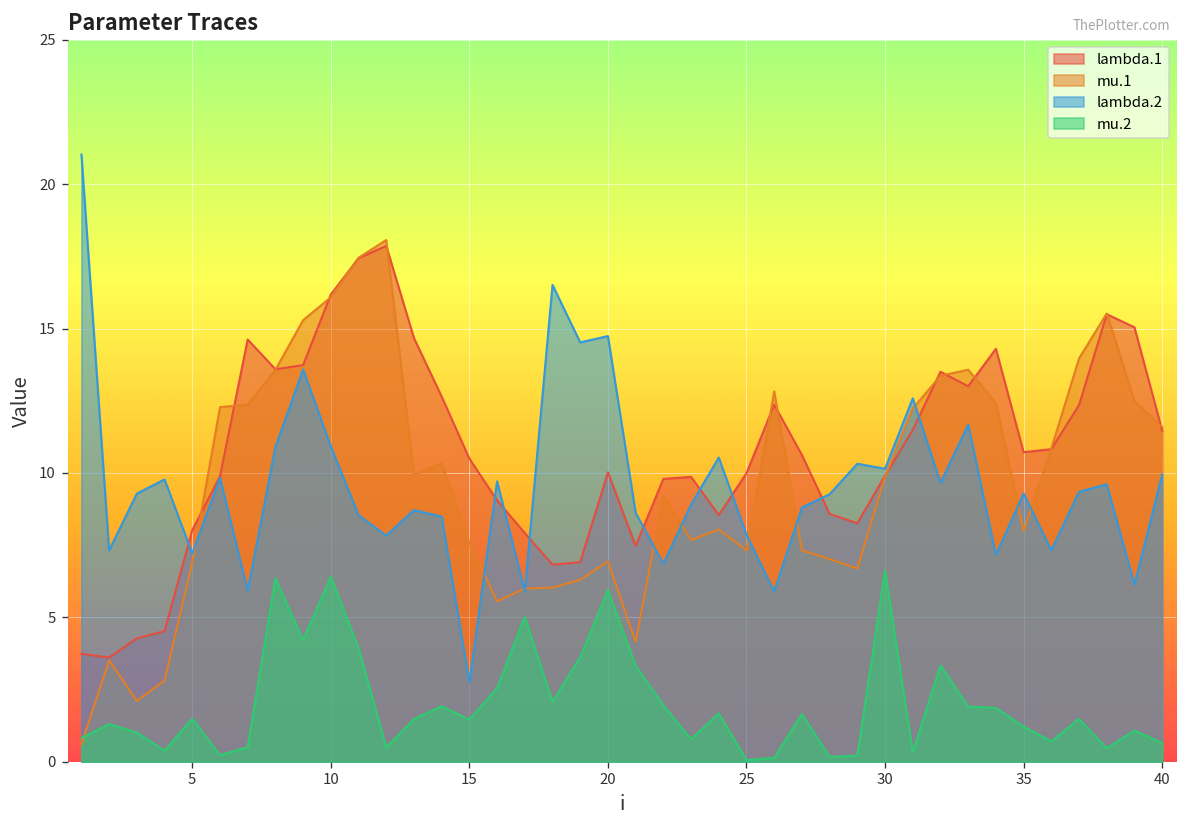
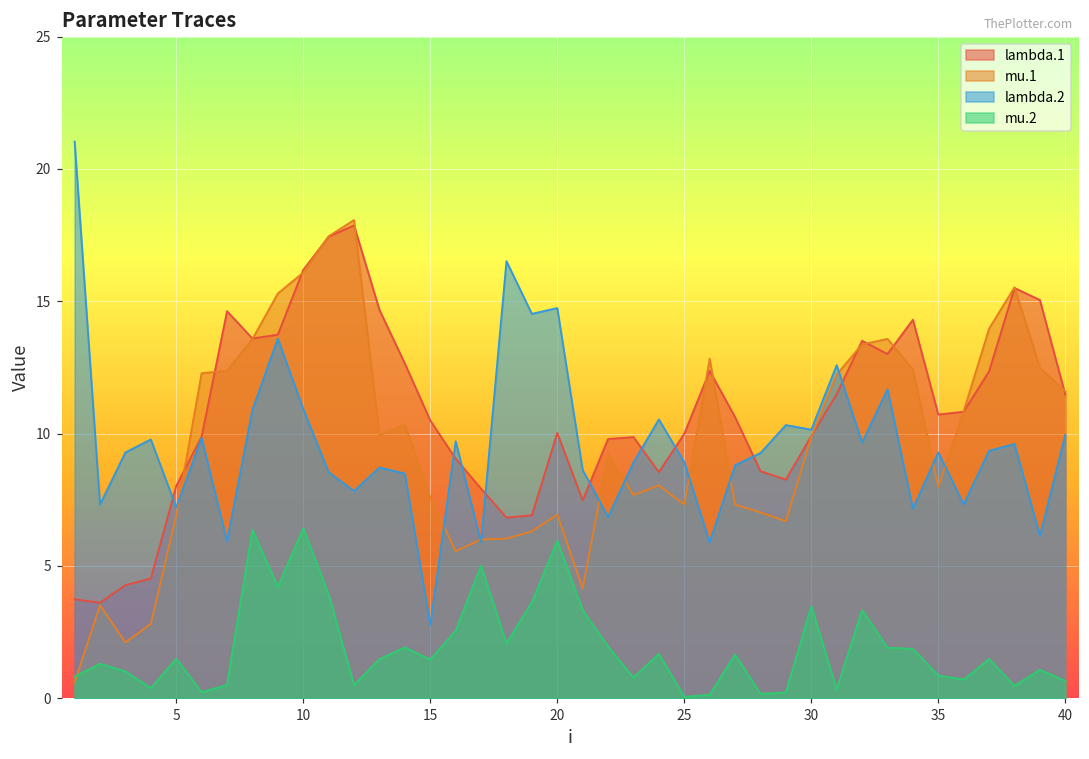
  {
    "lambda.2": {
      "5": 7.2,
      "10": 10.9,
      "15": 2.8,
      "20": 14.7,
-     "25": 7.9,
+     "25": 8.9,
      "30": 10.1,
      "35": 9.3,
      "40": 10.0
    },
    "mu.2": {
      "5": 1.5,
      "10": 6.4,
      "15": 1.5,
      "20": 5.9,
      "25": 0.1,
-     "30": 6.6,
-     "35": 1.2,
+     "30": 3.5,
+     "35": 0.9,
      "40": 0.7
    }
  }
